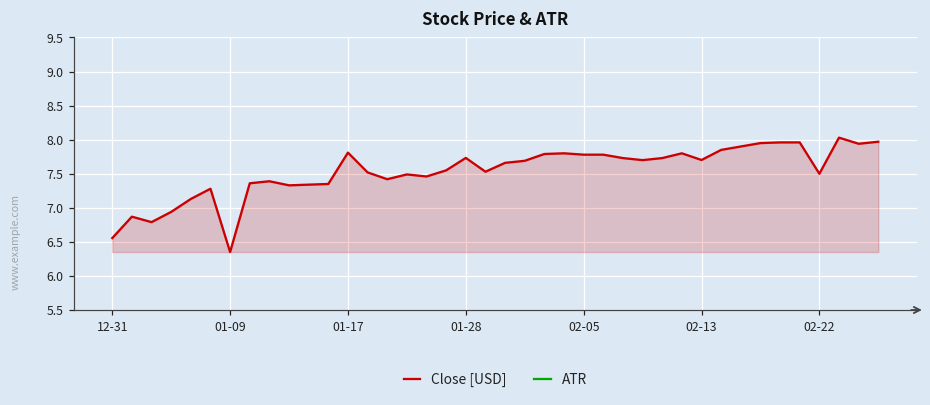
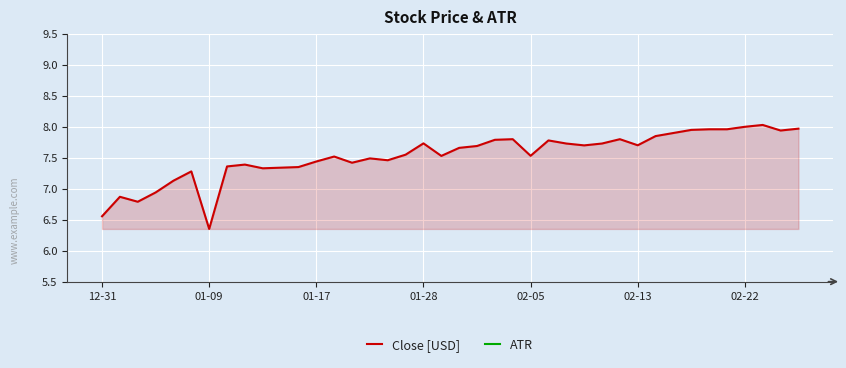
  {
    "Close [USD]": {
      "12-31": 6.6,
      "01-09": 6.4,
-     "01-17": 7.8,
+     "01-17": 7.4,
      "01-28": 7.7,
-     "02-05": 7.8,
+     "02-05": 7.5,
      "02-13": 7.7,
-     "02-22": 7.5
+     "02-22": 8.0
    }
  }
